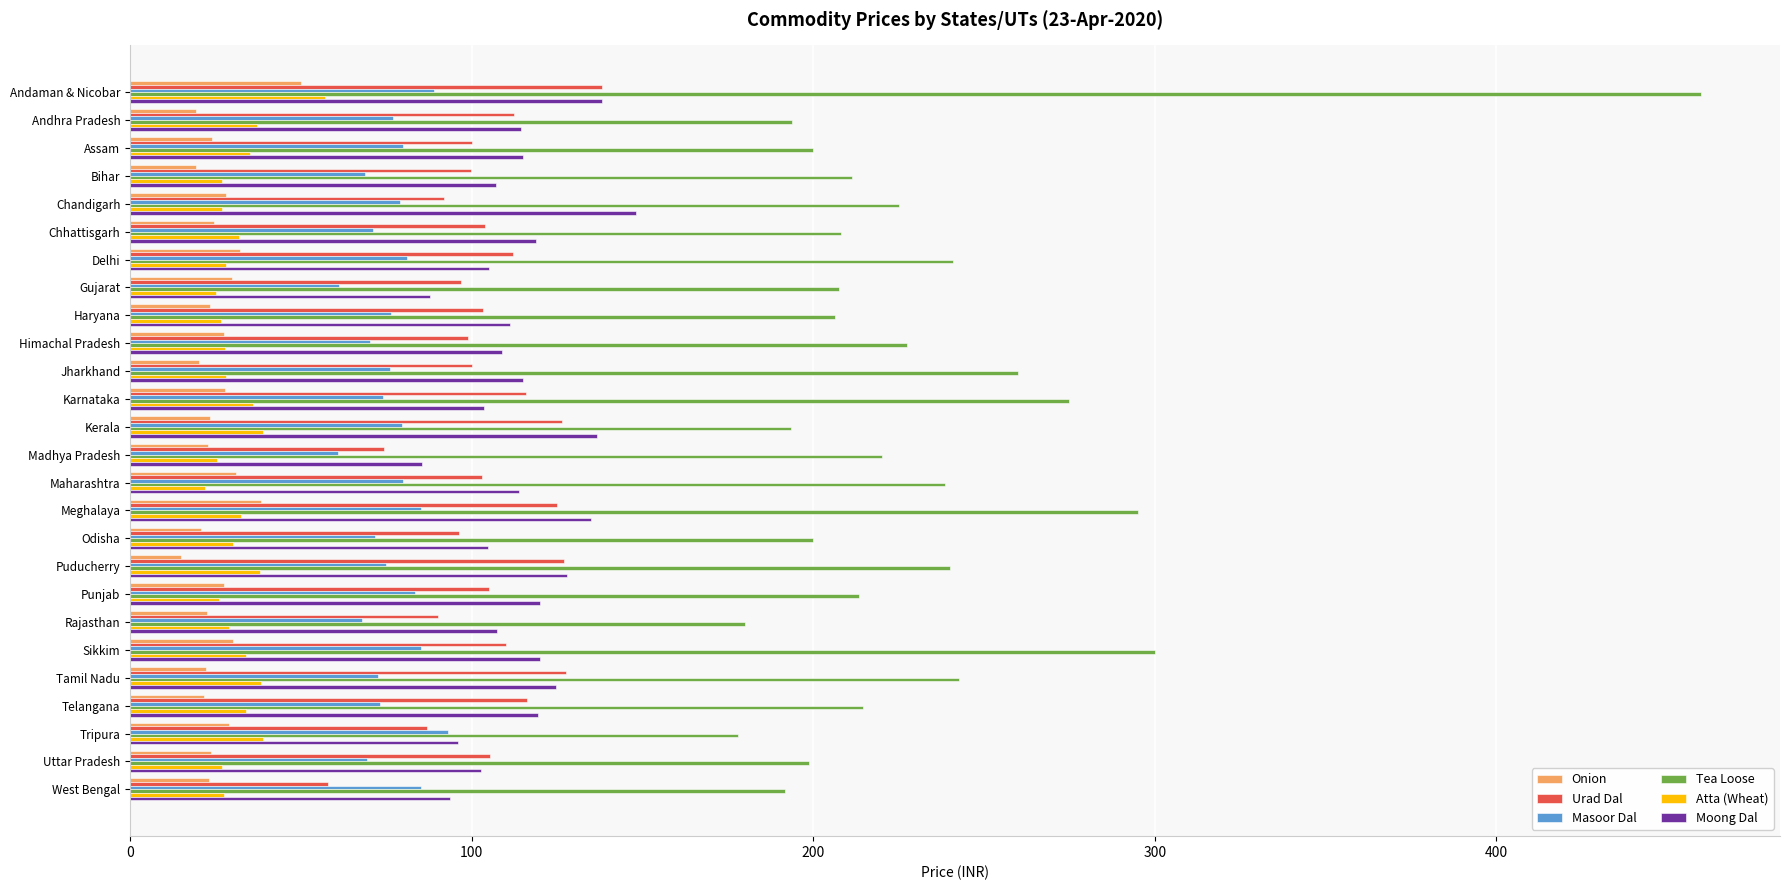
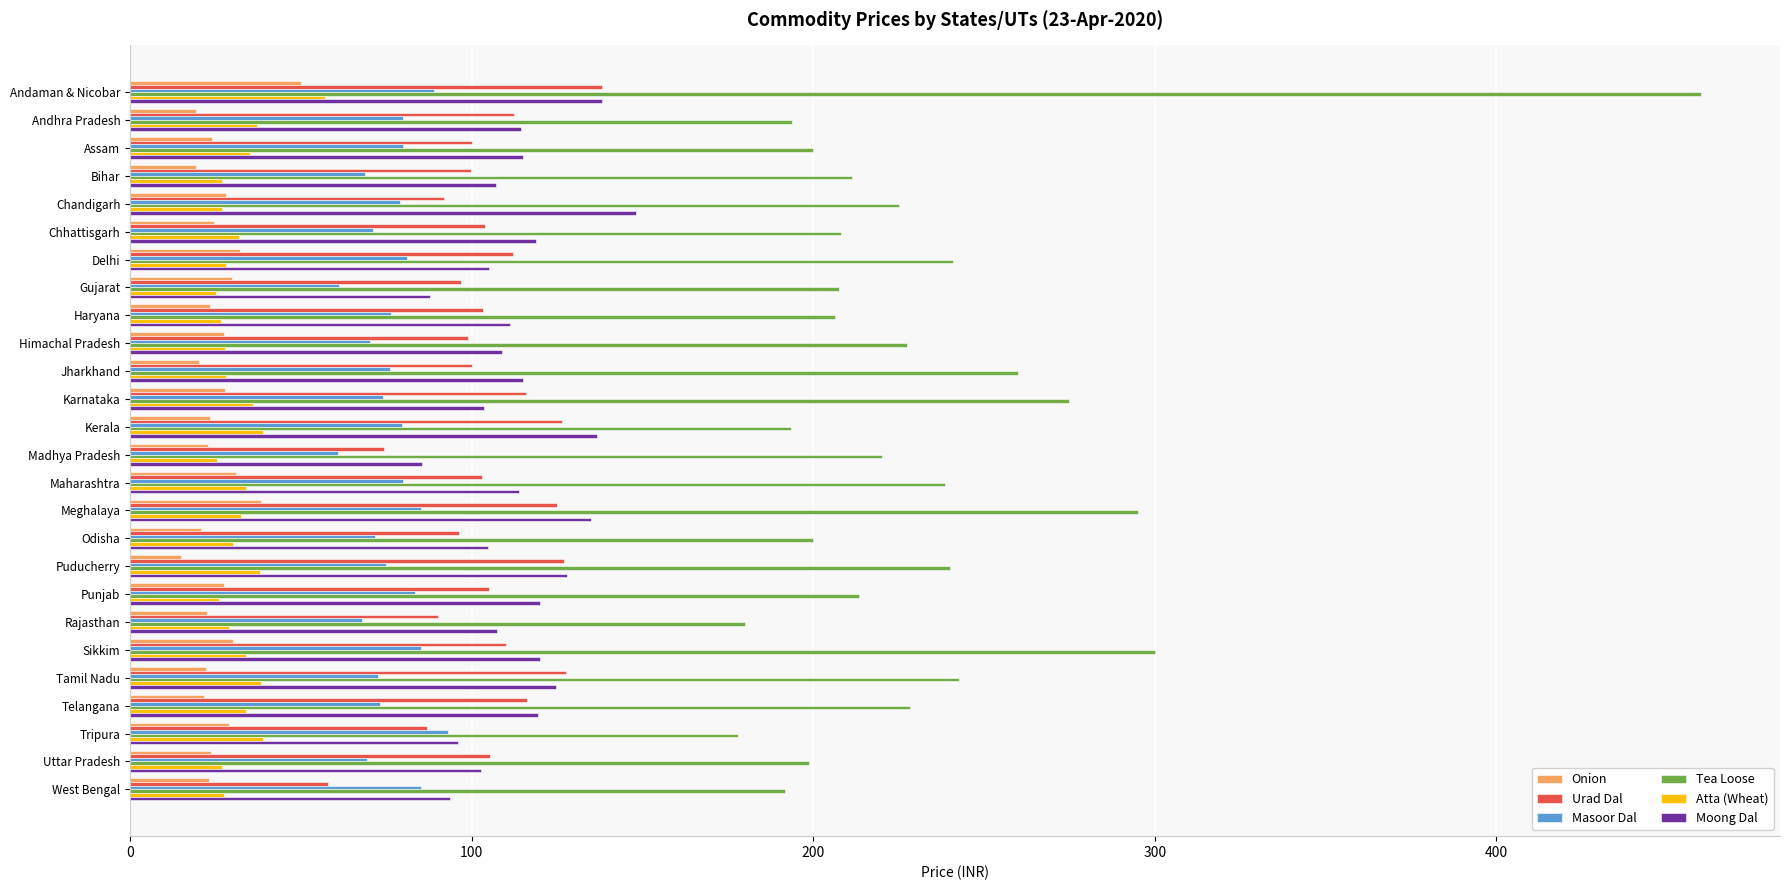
  {
    "Onion": {
      "Andaman & Nicobar": 50,
      "Andhra Pradesh": 19,
      "Assam": 24,
      "Bihar": 19,
      "Chandigarh": 28,
      "Chhattisgarh": 25,
      "Delhi": 32,
      "Gujarat": 30,
      "Haryana": 23,
      "Himachal Pradesh": 28,
      "Jharkhand": 20,
      "Karnataka": 28,
      "Kerala": 24,
      "Madhya Pradesh": 23,
      "Maharashtra": 31,
      "Meghalaya": 38,
      "Odisha": 21,
      "Puducherry": 15,
      "Punjab": 27,
      "Rajasthan": 23,
      "Sikkim": 30,
      "Tamil Nadu": 22,
      "Telangana": 22,
      "Tripura": 29,
      "Uttar Pradesh": 24,
      "West Bengal": 23
    },
    "Urad Dal": {
      "Andaman & Nicobar": 138,
      "Andhra Pradesh": 113,
      "Assam": 100,
      "Bihar": 100,
      "Chandigarh": 92,
      "Chhattisgarh": 104,
      "Delhi": 112,
      "Gujarat": 97,
      "Haryana": 103,
      "Himachal Pradesh": 99,
      "Jharkhand": 100,
      "Karnataka": 116,
      "Kerala": 126,
      "Madhya Pradesh": 74,
      "Maharashtra": 103,
      "Meghalaya": 125,
      "Odisha": 96,
      "Puducherry": 127,
      "Punjab": 105,
      "Rajasthan": 90,
      "Sikkim": 110,
      "Tamil Nadu": 128,
      "Telangana": 116,
      "Tripura": 87,
      "Uttar Pradesh": 105,
      "West Bengal": 58
    },
    "Masoor Dal": {
      "Andaman & Nicobar": 89,
-     "Andhra Pradesh": 77,
+     "Andhra Pradesh": 80,
      "Assam": 80,
      "Bihar": 69,
      "Chandigarh": 79,
      "Chhattisgarh": 71,
      "Delhi": 81,
      "Gujarat": 61,
      "Haryana": 76,
      "Himachal Pradesh": 70,
      "Jharkhand": 76,
      "Karnataka": 74,
      "Kerala": 80,
      "Madhya Pradesh": 61,
      "Maharashtra": 80,
      "Meghalaya": 85,
      "Odisha": 72,
      "Puducherry": 75,
      "Punjab": 83,
      "Rajasthan": 68,
      "Sikkim": 85,
      "Tamil Nadu": 73,
      "Telangana": 73,
      "Tripura": 93,
      "Uttar Pradesh": 69,
      "West Bengal": 85
    },
    "Tea Loose": {
      "Andaman & Nicobar": 460,
      "Andhra Pradesh": 194,
      "Assam": 200,
      "Bihar": 211,
      "Chandigarh": 225,
      "Chhattisgarh": 208,
      "Delhi": 241,
      "Gujarat": 208,
      "Haryana": 206,
      "Himachal Pradesh": 228,
      "Jharkhand": 260,
      "Karnataka": 275,
      "Kerala": 193,
      "Madhya Pradesh": 220,
      "Maharashtra": 239,
      "Meghalaya": 295,
      "Odisha": 200,
      "Puducherry": 240,
      "Punjab": 213,
      "Rajasthan": 180,
      "Sikkim": 300,
      "Tamil Nadu": 243,
-     "Telangana": 215,
+     "Telangana": 228,
      "Tripura": 178,
      "Uttar Pradesh": 199,
      "West Bengal": 192
    },
    "Atta (Wheat)": {
      "Andaman & Nicobar": 57,
      "Andhra Pradesh": 37,
      "Assam": 35,
      "Bihar": 27,
      "Chandigarh": 27,
      "Chhattisgarh": 32,
      "Delhi": 28,
      "Gujarat": 25,
      "Haryana": 27,
      "Himachal Pradesh": 28,
      "Jharkhand": 28,
      "Karnataka": 36,
      "Kerala": 39,
      "Madhya Pradesh": 26,
-     "Maharashtra": 22,
+     "Maharashtra": 34,
      "Meghalaya": 32,
      "Odisha": 30,
      "Puducherry": 38,
      "Punjab": 26,
      "Rajasthan": 29,
      "Sikkim": 34,
      "Tamil Nadu": 38,
      "Telangana": 34,
      "Tripura": 39,
      "Uttar Pradesh": 27,
      "West Bengal": 28
    },
    "Moong Dal": {
      "Andaman & Nicobar": 138,
      "Andhra Pradesh": 115,
      "Assam": 115,
      "Bihar": 107,
      "Chandigarh": 148,
      "Chhattisgarh": 119,
      "Delhi": 105,
      "Gujarat": 88,
      "Haryana": 111,
      "Himachal Pradesh": 109,
      "Jharkhand": 115,
      "Karnataka": 104,
      "Kerala": 137,
      "Madhya Pradesh": 86,
      "Maharashtra": 114,
      "Meghalaya": 135,
      "Odisha": 105,
      "Puducherry": 128,
      "Punjab": 120,
      "Rajasthan": 108,
      "Sikkim": 120,
      "Tamil Nadu": 125,
      "Telangana": 120,
      "Tripura": 96,
      "Uttar Pradesh": 103,
      "West Bengal": 94
    }
  }
